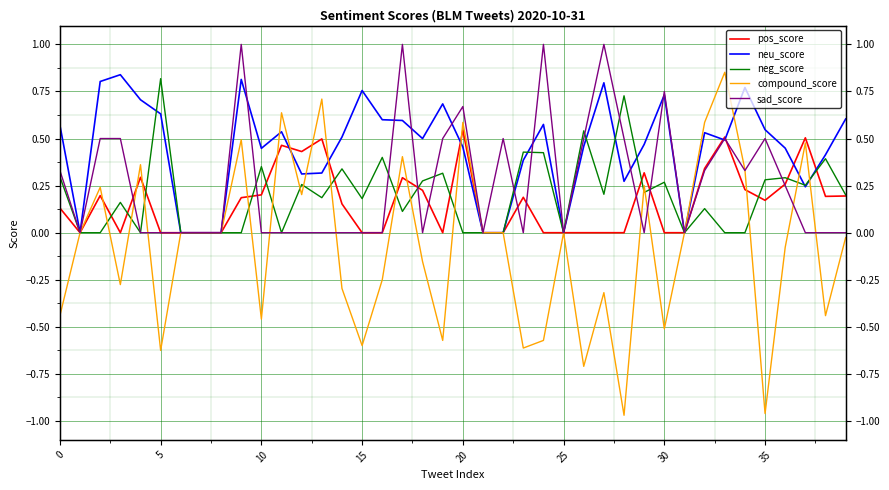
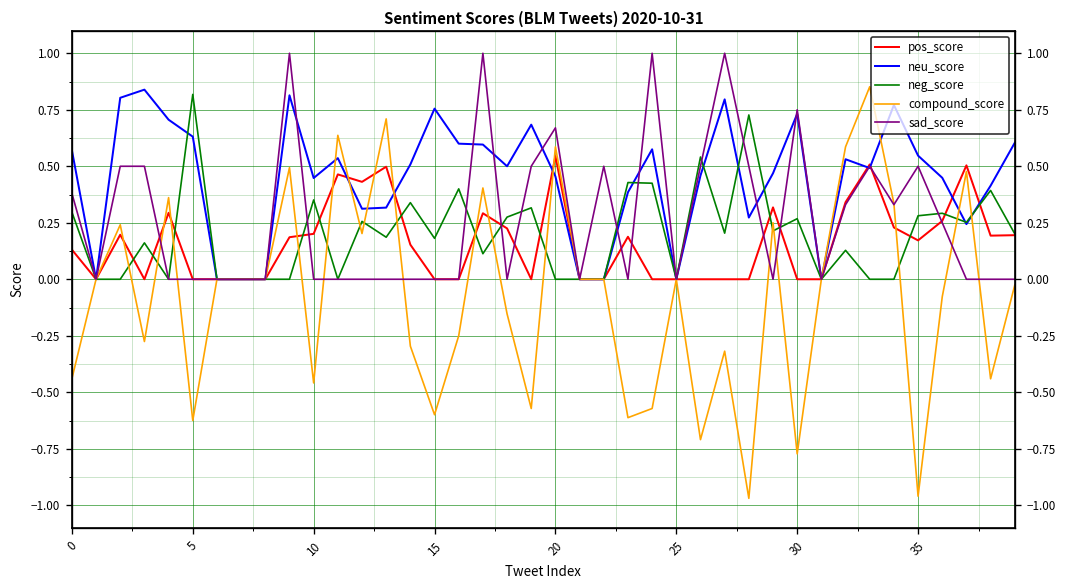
  {
    "pos_score": {
      "0": 0.13,
      "10": 0.20,
      "20": 0.55,
      "30": 0.00,
      "35": 0.17
    },
    "neu_score": {
      "0": 0.57,
      "5": 0.63,
      "10": 0.45,
      "15": 0.76,
      "20": 0.46,
      "30": 0.73,
      "35": 0.55
    },
    "neg_score": {
      "0": 0.30,
      "5": 0.82,
      "10": 0.35,
      "15": 0.18,
      "20": 0.00,
      "30": 0.27,
      "35": 0.28
    },
    "compound_score": {
      "0": -0.44,
      "5": -0.62,
      "10": -0.46,
      "15": -0.60,
      "20": 0.59,
-     "30": -0.51,
+     "30": -0.77,
      "35": -0.96
    },
    "sad_score": {
-     "0": 0.33,
+     "0": 0.38,
      "10": 0.00,
      "20": 0.67,
      "30": 0.75,
      "35": 0.50
    }
  }
